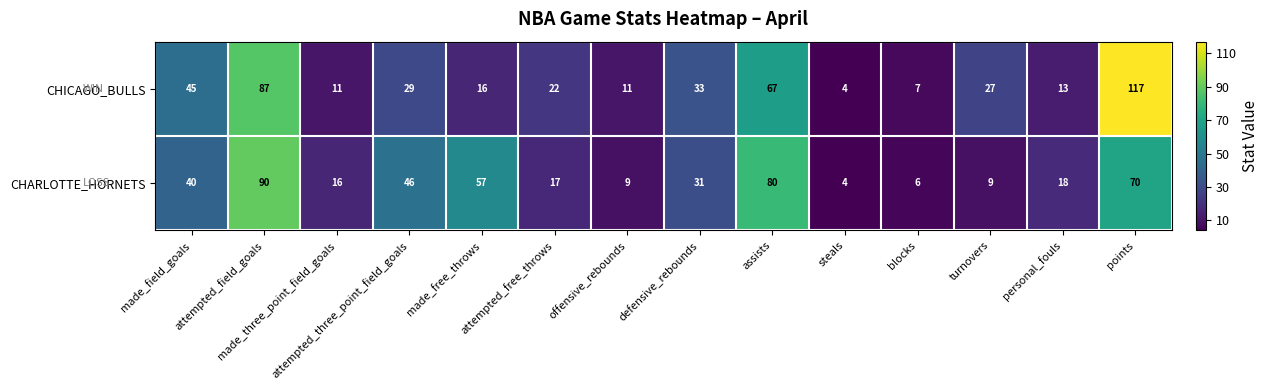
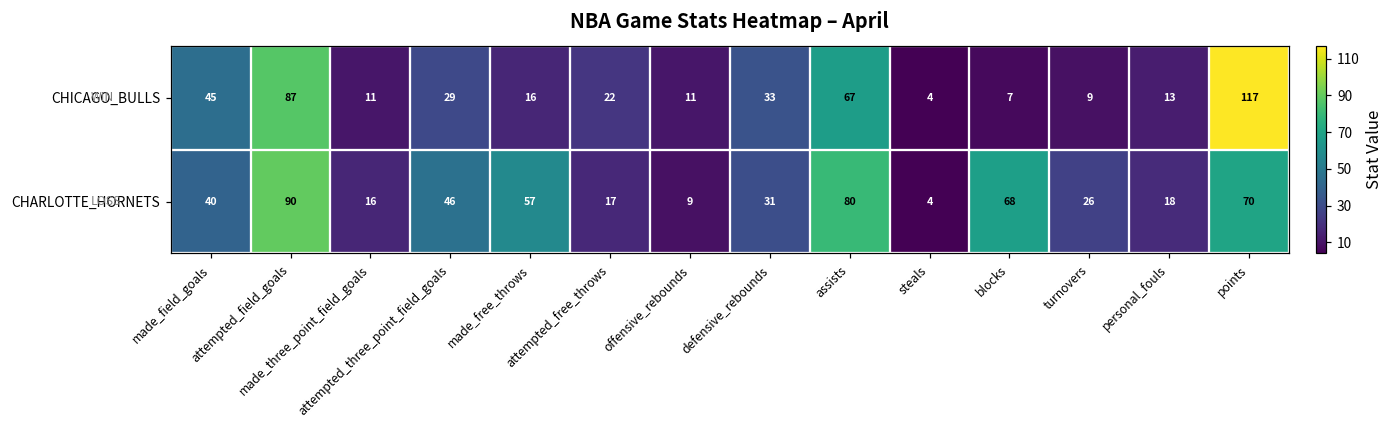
  {
    "CHICAGO_BULLS": {
      "made_field_goals": 45,
      "attempted_field_goals": 87,
      "made_three_point_field_goals": 11,
      "attempted_three_point_field_goals": 29,
      "made_free_throws": 16,
      "attempted_free_throws": 22,
      "offensive_rebounds": 11,
      "defensive_rebounds": 33,
      "assists": 67,
      "steals": 4,
      "blocks": 7,
-     "turnovers": 27,
+     "turnovers": 9,
      "personal_fouls": 13,
      "points": 117
    },
    "CHARLOTTE_HORNETS": {
      "made_field_goals": 40,
      "attempted_field_goals": 90,
      "made_three_point_field_goals": 16,
      "attempted_three_point_field_goals": 46,
      "made_free_throws": 57,
      "attempted_free_throws": 17,
      "offensive_rebounds": 9,
      "defensive_rebounds": 31,
      "assists": 80,
      "steals": 4,
-     "blocks": 6,
-     "turnovers": 9,
+     "blocks": 68,
+     "turnovers": 26,
      "personal_fouls": 18,
      "points": 70
    }
  }
